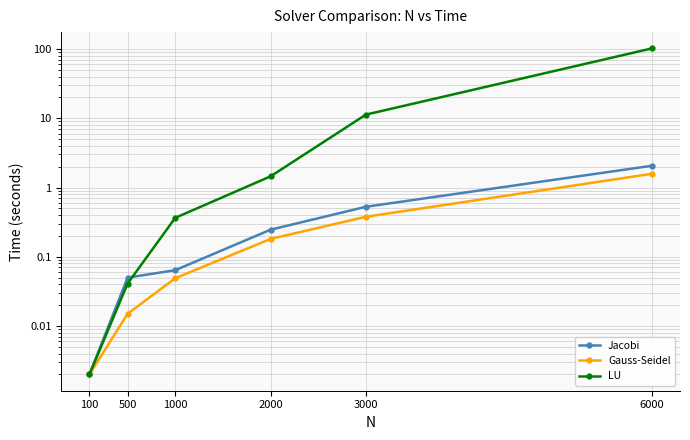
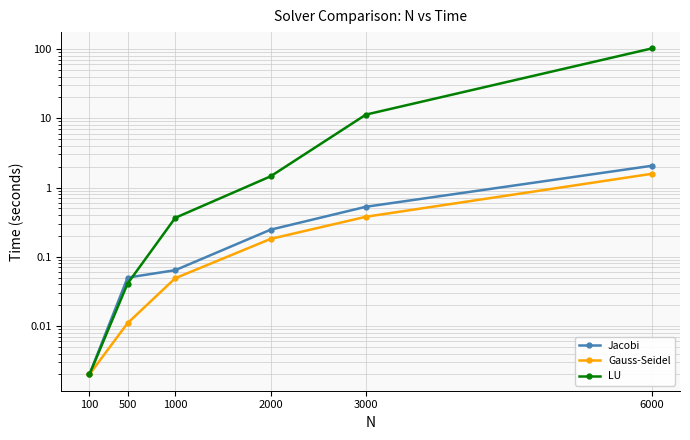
  {
    "Jacobi": {
      "500": 0.05,
      "1000": 0.06,
      "2000": 0.25,
      "3000": 0.5,
      "6000": 2.1
    },
    "Gauss-Seidel": {
-     "500": 0.015,
+     "500": 0.011,
      "1000": 0.05,
      "2000": 0.18,
      "3000": 0.4,
      "6000": 1.6
    },
    "LU": {
      "500": 0.04,
      "1000": 0.4,
      "2000": 1.5,
      "3000": 11,
      "6000": 100
    }
  }
